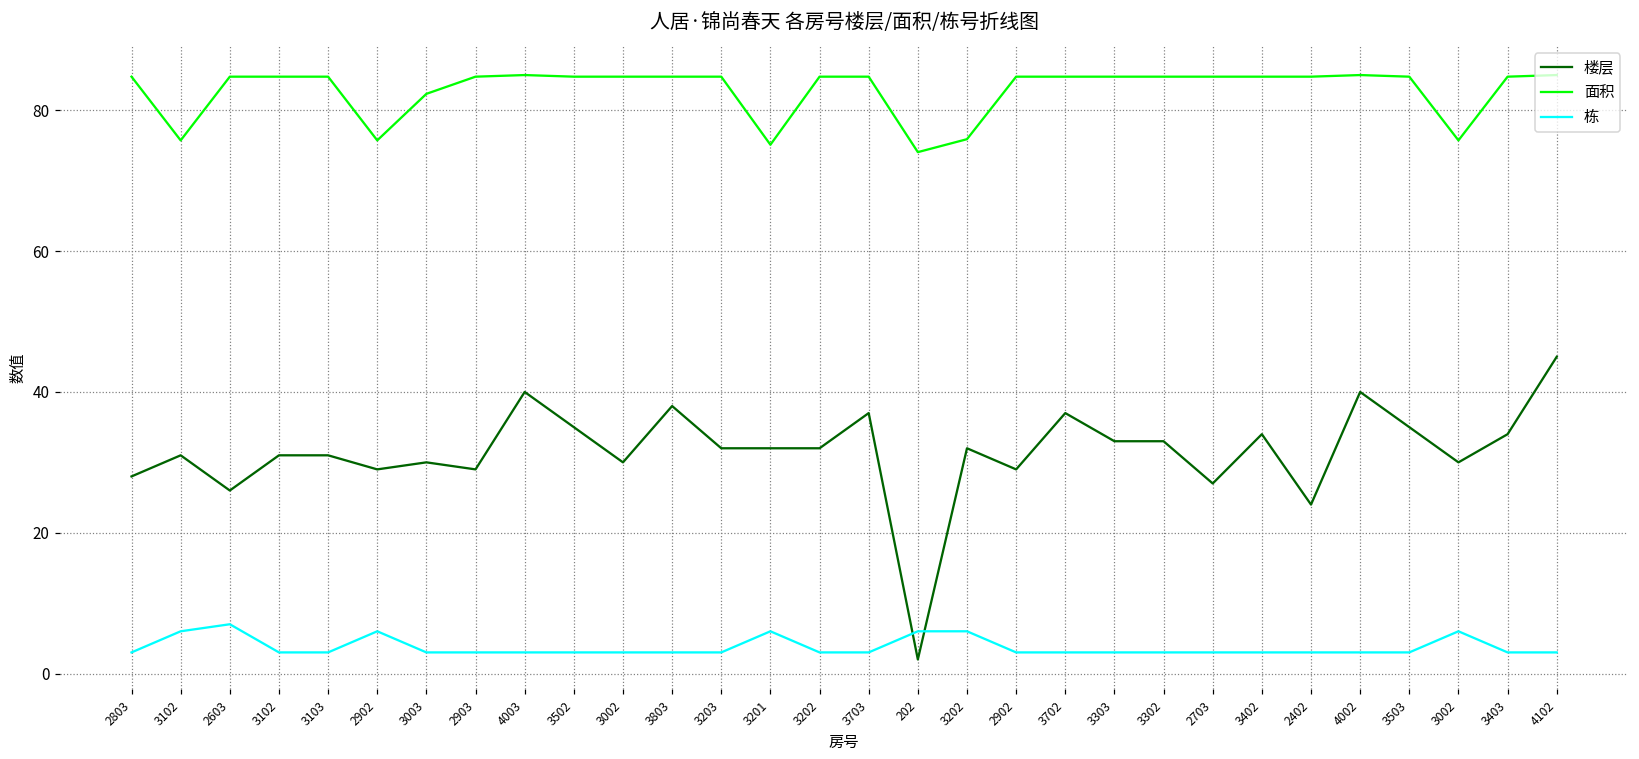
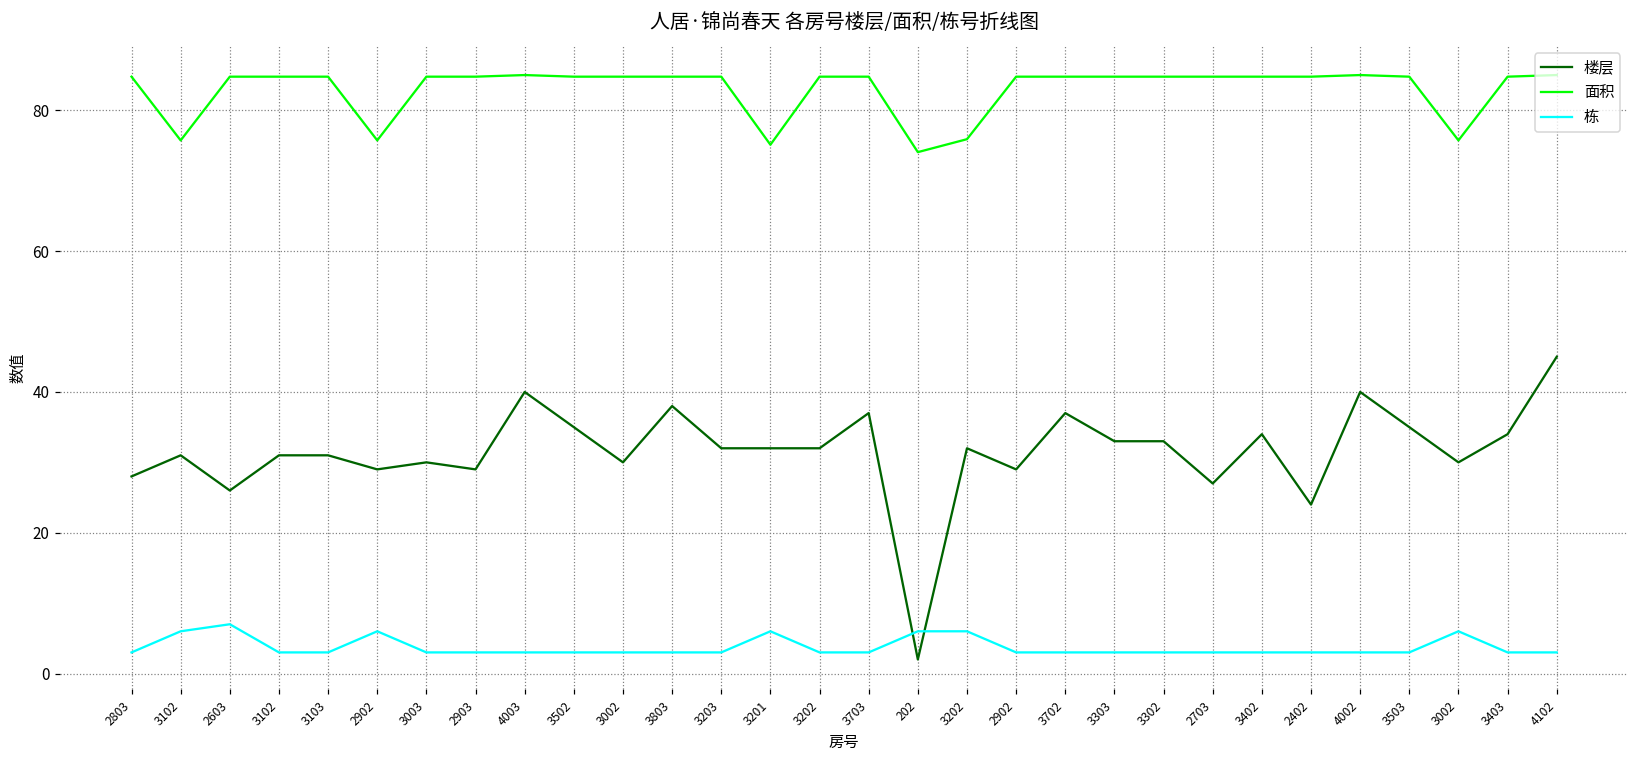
  {
    "楼层": {
      "2803": 28,
      "2603": 26,
      "3103": 31,
      "3003": 30,
      "2903": 29,
      "4003": 40,
      "3502": 35,
      "3803": 38,
      "3203": 32,
      "3201": 32,
      "3703": 37,
      "202": 2,
      "3702": 37,
      "3303": 33,
      "3302": 33,
      "2703": 27,
      "3402": 34,
      "2402": 24,
      "4002": 40,
      "3503": 35,
      "3403": 34,
      "4102": 45
    },
    "面积": {
      "2803": 85,
      "2603": 85,
      "3103": 85,
-     "3003": 82,
+     "3003": 85,
      "2903": 85,
      "4003": 85,
      "3502": 85,
      "3803": 85,
      "3203": 85,
      "3201": 75,
      "3703": 85,
      "202": 74,
      "3702": 85,
      "3303": 85,
      "3302": 85,
      "2703": 85,
      "3402": 85,
      "2402": 85,
      "4002": 85,
      "3503": 85,
      "3403": 85
    },
    "栋": {
      "2803": 3,
      "2603": 7,
      "3103": 3,
      "3003": 3,
      "2903": 3,
      "4003": 3,
      "3502": 3,
      "3803": 3,
      "3203": 3,
      "3201": 6,
      "3703": 3,
      "202": 6,
      "3702": 3,
      "3303": 3,
      "3302": 3,
      "2703": 3,
      "3402": 3,
      "2402": 3,
      "4002": 3,
      "3503": 3,
      "3403": 3,
      "4102": 3
    }
  }
